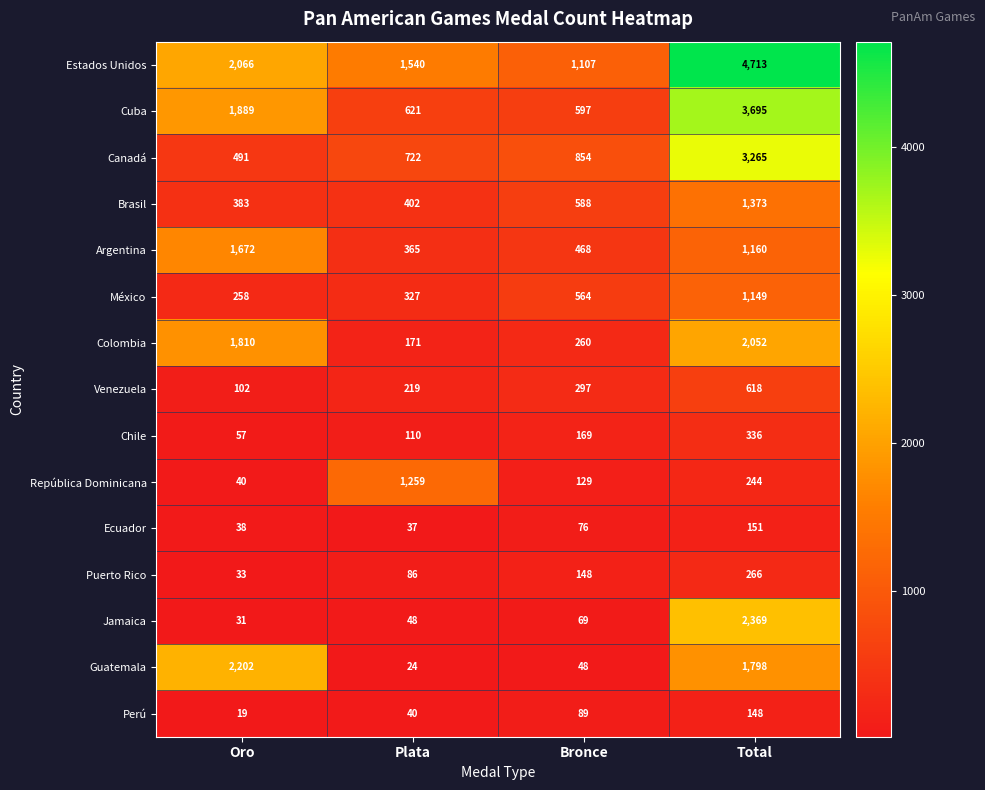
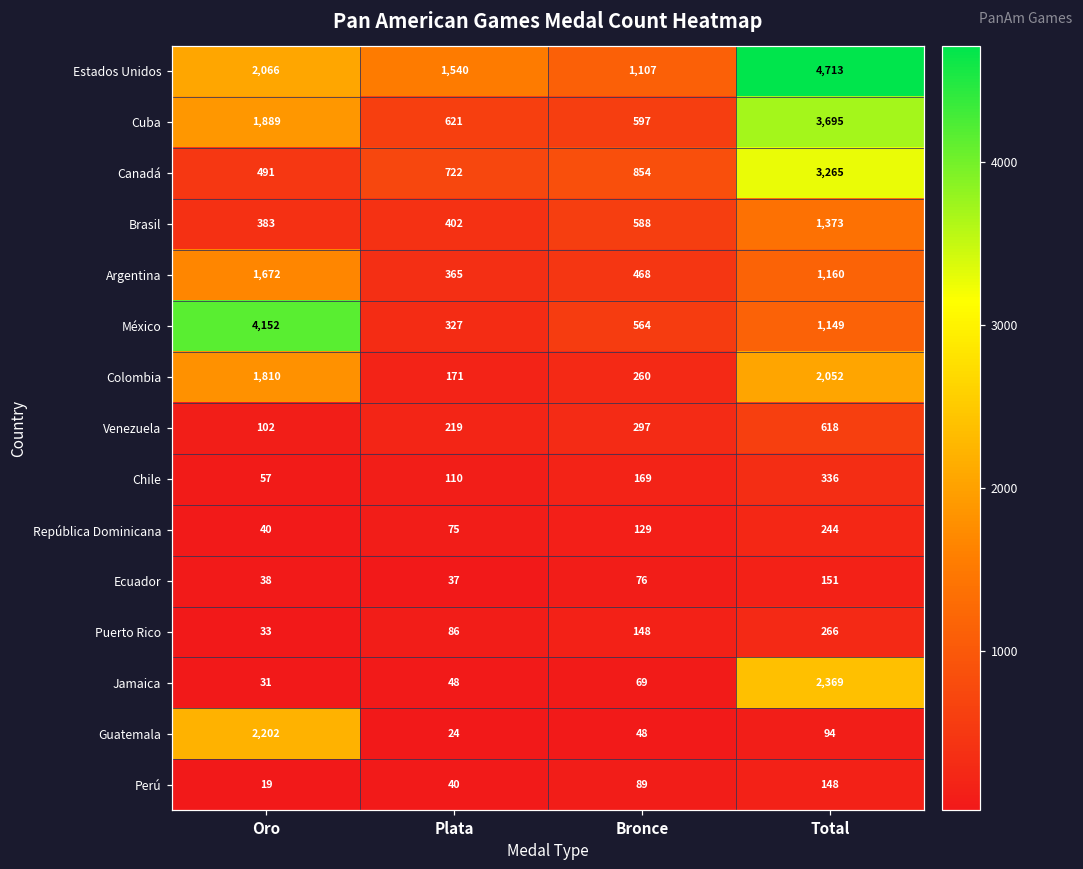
  {
    "Estados Unidos": {
      "Oro": "2,066",
      "Plata": "1,540",
      "Bronce": "1,107",
      "Total": "4,713"
    },
    "Cuba": {
      "Oro": "1,889",
      "Plata": "621",
      "Bronce": "597",
      "Total": "3,695"
    },
    "Canadá": {
      "Oro": "491",
      "Plata": "722",
      "Bronce": "854",
      "Total": "3,265"
    },
    "Brasil": {
      "Oro": "383",
      "Plata": "402",
      "Bronce": "588",
      "Total": "1,373"
    },
    "Argentina": {
      "Oro": "1,672",
      "Plata": "365",
      "Bronce": "468",
      "Total": "1,160"
    },
    "México": {
-     "Oro": "258",
+     "Oro": "4,152",
      "Plata": "327",
      "Bronce": "564",
      "Total": "1,149"
    },
    "Colombia": {
      "Oro": "1,810",
      "Plata": "171",
      "Bronce": "260",
      "Total": "2,052"
    },
    "Venezuela": {
      "Oro": "102",
      "Plata": "219",
      "Bronce": "297",
      "Total": "618"
    },
    "Chile": {
      "Oro": "57",
      "Plata": "110",
      "Bronce": "169",
      "Total": "336"
    },
    "República Dominicana": {
      "Oro": "40",
-     "Plata": "1,259",
+     "Plata": "75",
      "Bronce": "129",
      "Total": "244"
    },
    "Ecuador": {
      "Oro": "38",
      "Plata": "37",
      "Bronce": "76",
      "Total": "151"
    },
    "Puerto Rico": {
      "Oro": "33",
      "Plata": "86",
      "Bronce": "148",
      "Total": "266"
    },
    "Jamaica": {
      "Oro": "31",
      "Plata": "48",
      "Bronce": "69",
      "Total": "2,369"
    },
    "Guatemala": {
      "Oro": "2,202",
      "Plata": "24",
      "Bronce": "48",
-     "Total": "1,798"
+     "Total": "94"
    },
    "Perú": {
      "Oro": "19",
      "Plata": "40",
      "Bronce": "89",
      "Total": "148"
    }
  }
